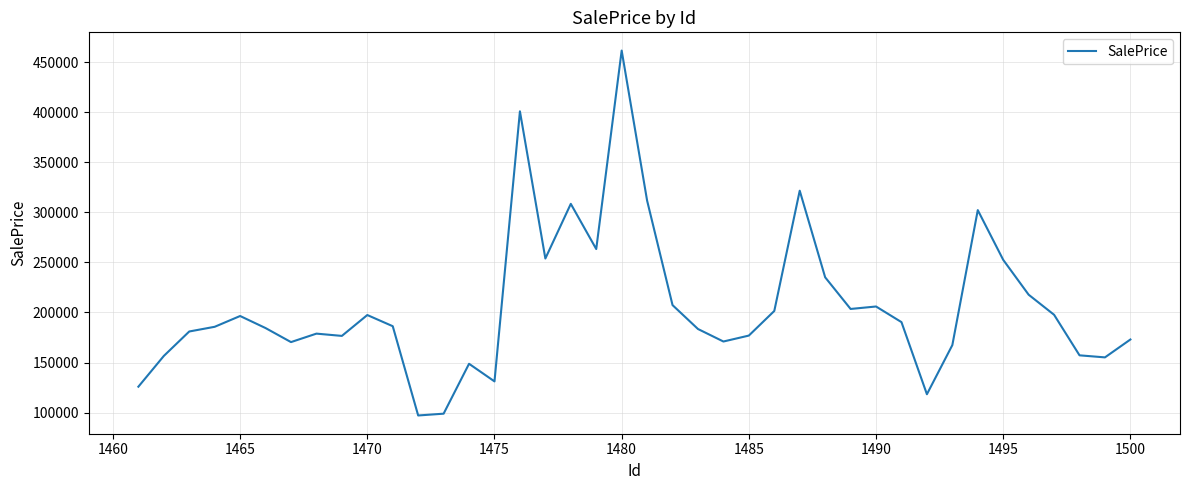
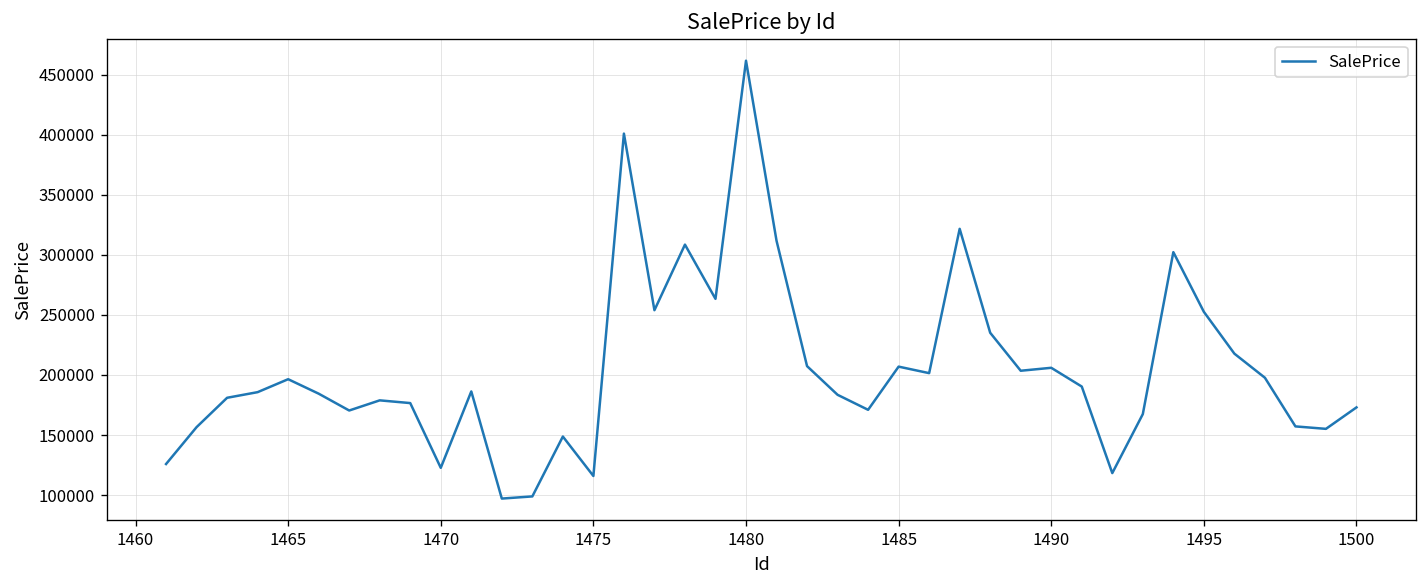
  {
    "1465": 196000,
-   "1470": 197000,
-   "1475": 131000,
+   "1470": 123000,
+   "1475": 116000,
    "1480": 462000,
-   "1485": 177000,
+   "1485": 207000,
    "1490": 206000,
    "1495": 253000,
    "1500": 173000
  }
